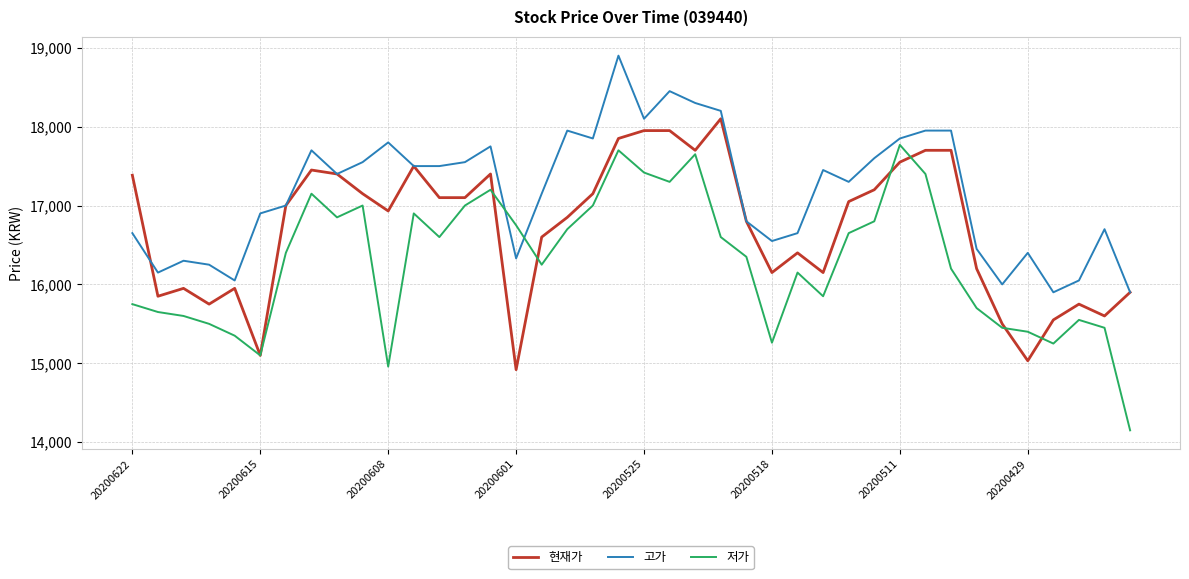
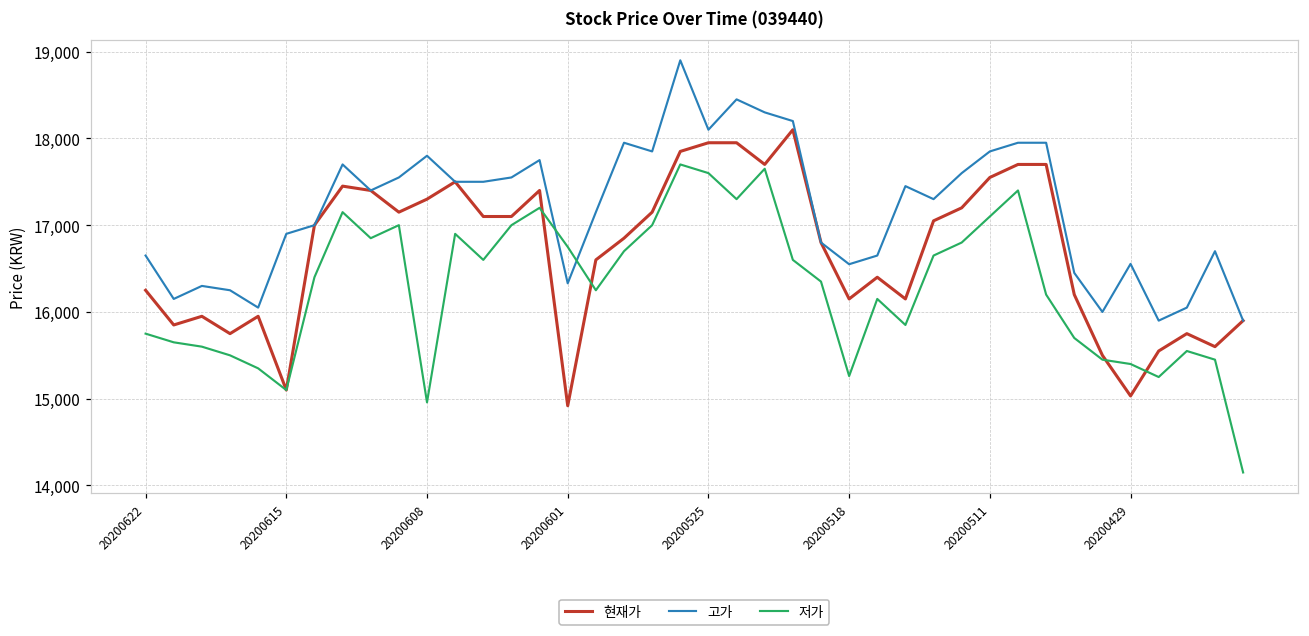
  {
    "현재가": {
-     "20200622": "17,400",
-     "20200608": "16,900",
+     "20200622": "16,300",
+     "20200608": "17,300",
      "20200601": "14,900",
      "20200525": "18,000",
      "20200518": "16,200",
      "20200511": "17,600",
      "20200429": "15,000"
    },
    "고가": {
      "20200622": "16,700",
      "20200615": "16,900",
      "20200608": "17,800",
      "20200601": "16,300",
      "20200525": "18,100",
      "20200518": "16,600",
      "20200511": "17,900",
-     "20200429": "16,400"
+     "20200429": "16,600"
    },
    "저가": {
      "20200622": "15,800",
      "20200608": "15,000",
      "20200601": "16,800",
-     "20200525": "17,400",
+     "20200525": "17,600",
      "20200518": "15,300",
-     "20200511": "17,800",
+     "20200511": "17,100",
      "20200429": "15,400"
    }
  }
